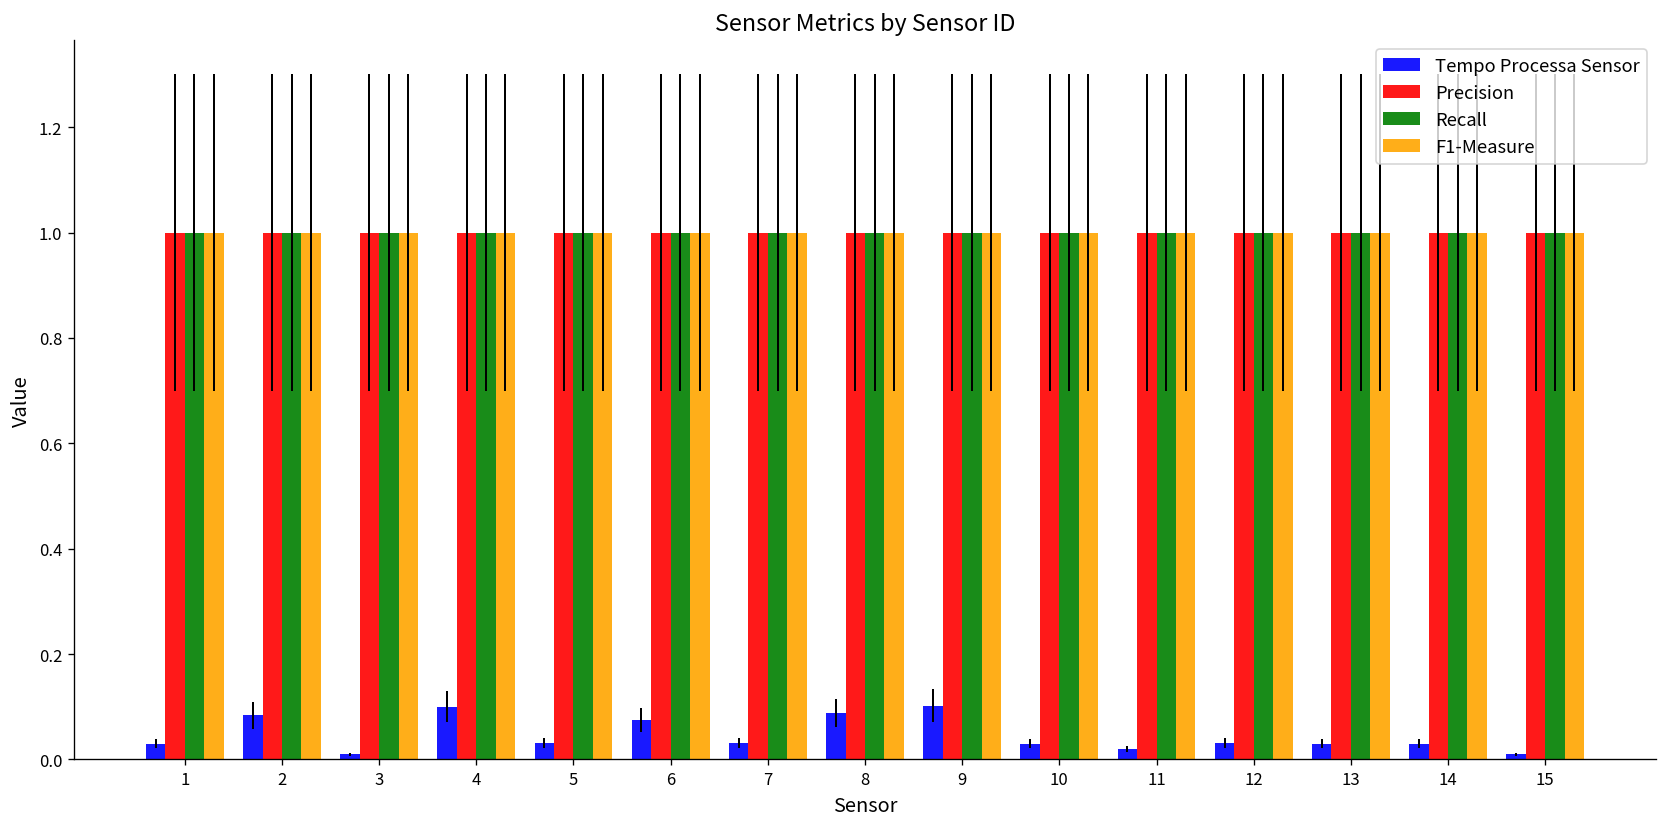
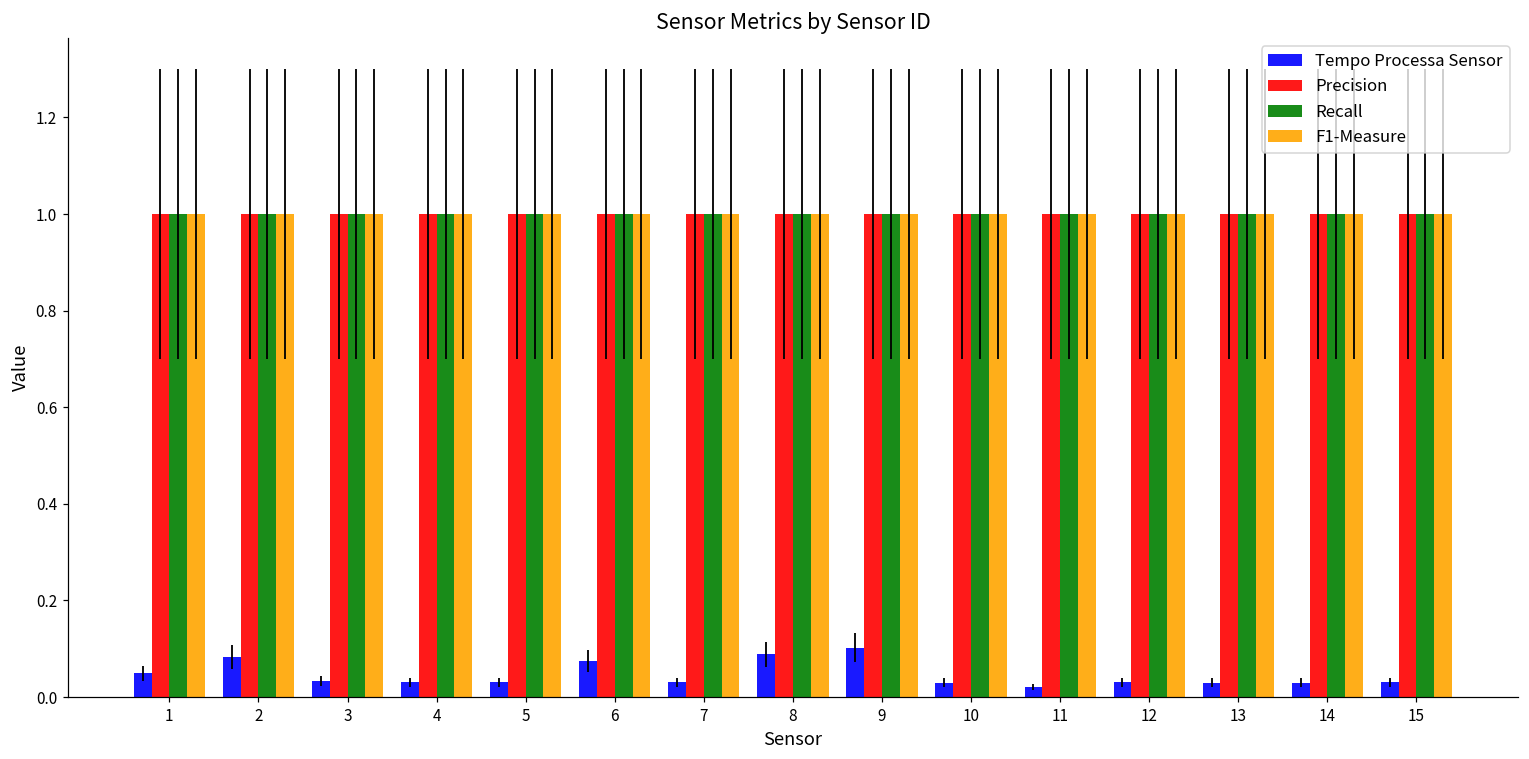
  {
    "Tempo Processa Sensor": {
-     "1": 0.03,
+     "1": 0.05,
      "2": 0.08,
-     "3": 0.01,
-     "4": 0.10,
+     "3": 0.03,
+     "4": 0.03,
      "5": 0.03,
      "6": 0.07,
      "7": 0.03,
      "8": 0.09,
      "9": 0.10,
      "10": 0.03,
      "11": 0.02,
      "12": 0.03,
      "13": 0.03,
      "14": 0.03,
-     "15": 0.01
+     "15": 0.03
    },
    "Precision": {
      "1": 1.00,
      "2": 1.00,
      "3": 1.00,
      "4": 1.00,
      "5": 1.00,
      "6": 1.00,
      "7": 1.00,
      "8": 1.00,
      "9": 1.00,
      "10": 1.00,
      "11": 1.00,
      "12": 1.00,
      "13": 1.00,
      "14": 1.00,
      "15": 1.00
    },
    "Recall": {
      "1": 1.00,
      "2": 1.00,
      "3": 1.00,
      "4": 1.00,
      "5": 1.00,
      "6": 1.00,
      "7": 1.00,
      "8": 1.00,
      "9": 1.00,
      "10": 1.00,
      "11": 1.00,
      "12": 1.00,
      "13": 1.00,
      "14": 1.00,
      "15": 1.00
    },
    "F1-Measure": {
      "1": 1.00,
      "2": 1.00,
      "3": 1.00,
      "4": 1.00,
      "5": 1.00,
      "6": 1.00,
      "7": 1.00,
      "8": 1.00,
      "9": 1.00,
      "10": 1.00,
      "11": 1.00,
      "12": 1.00,
      "13": 1.00,
      "14": 1.00,
      "15": 1.00
    }
  }
